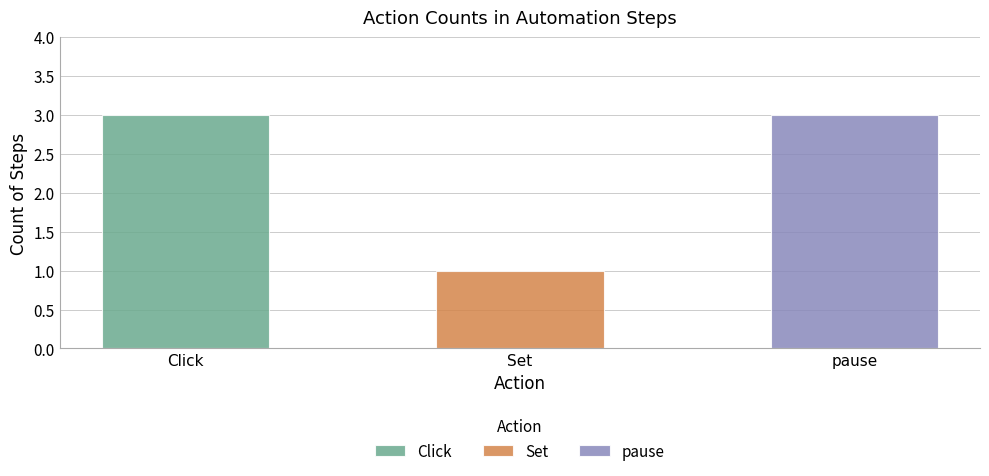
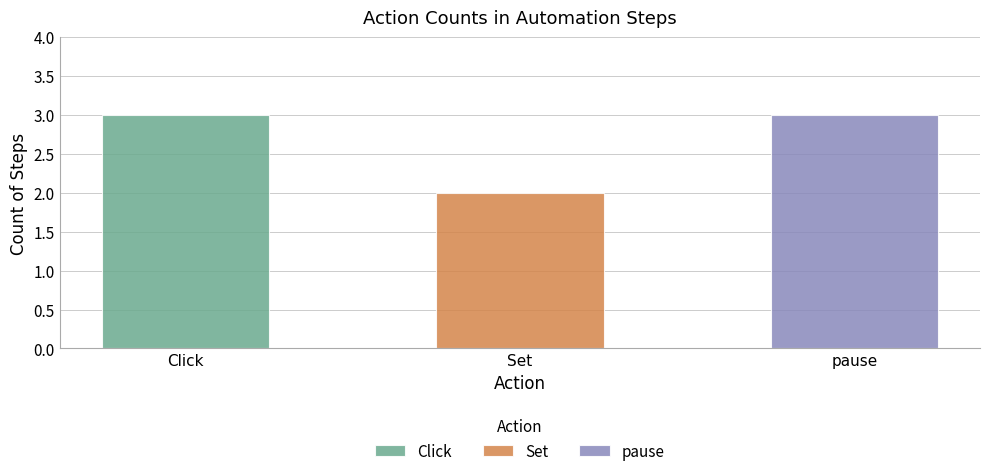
  {
    "Click": 3,
-   "Set": 1,
+   "Set": 2,
    "pause": 3
  }
